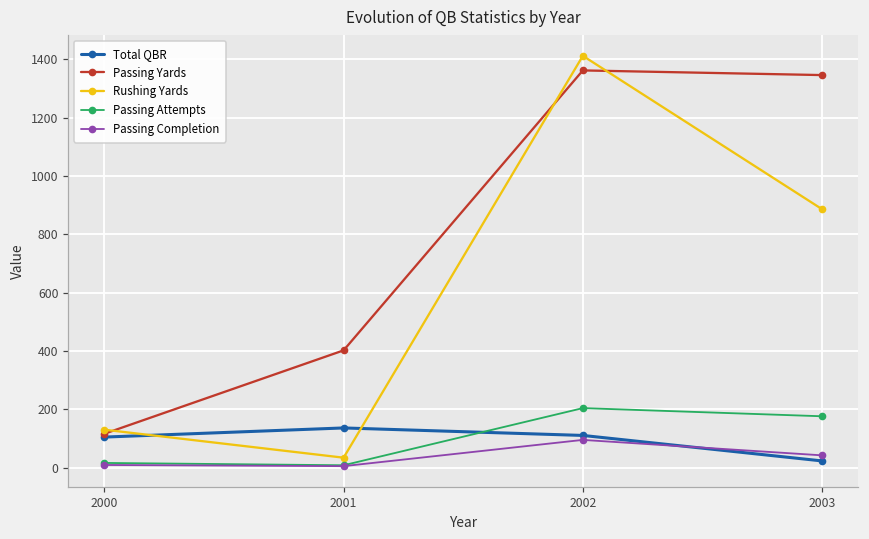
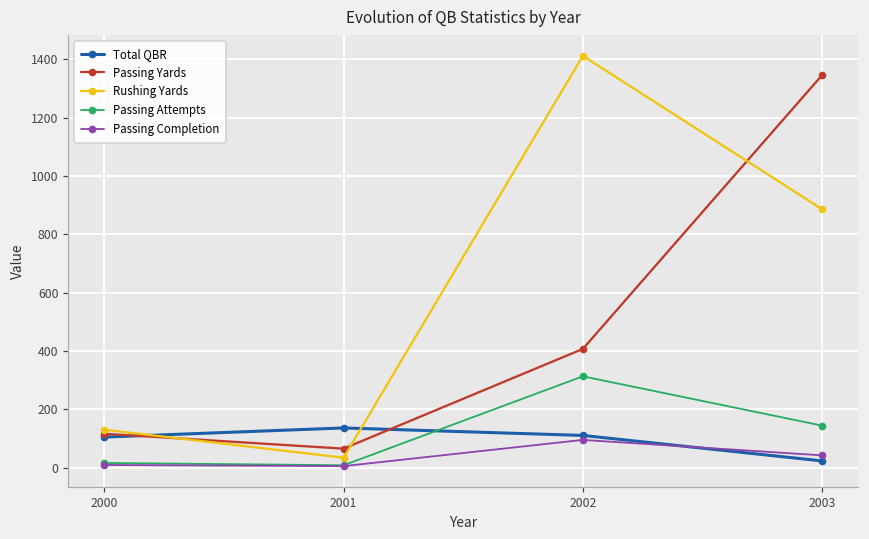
  {
    "Total QBR": {
      "2000": 100,
      "2001": 140,
      "2002": 110,
      "2003": 20
    },
    "Passing Yards": {
      "2000": 120,
-     "2001": 400,
-     "2002": 1360,
+     "2001": 70,
+     "2002": 410,
      "2003": 1350
    },
    "Rushing Yards": {
      "2000": 130,
      "2001": 30,
      "2002": 1410,
      "2003": 890
    },
    "Passing Attempts": {
-     "2002": 200,
-     "2003": 180
+     "2002": 310,
+     "2003": 140
    },
    "Passing Completion": {
      "2002": 100,
      "2003": 40
    }
  }
